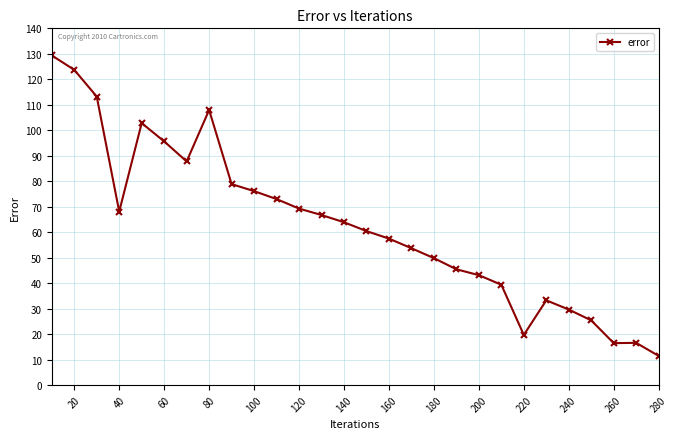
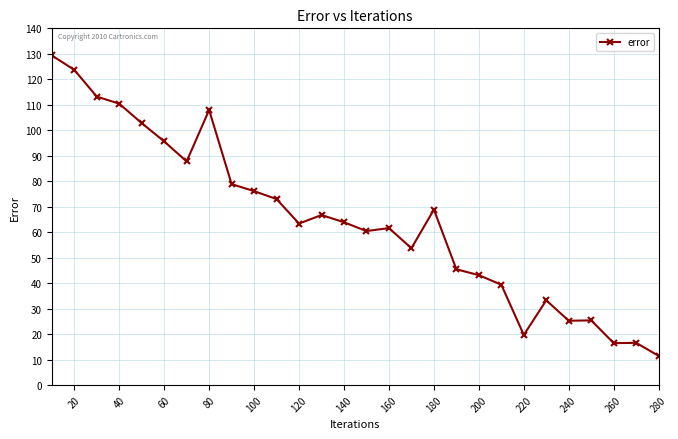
  {
    "20": 124,
-   "40": 68,
+   "40": 110,
    "60": 96,
    "80": 108,
    "100": 76,
-   "120": 69,
+   "120": 63,
    "140": 64,
-   "160": 57,
-   "180": 50,
+   "160": 62,
+   "180": 69,
    "200": 43,
    "220": 20,
-   "240": 30,
+   "240": 25,
    "260": 16,
    "280": 11
  }
